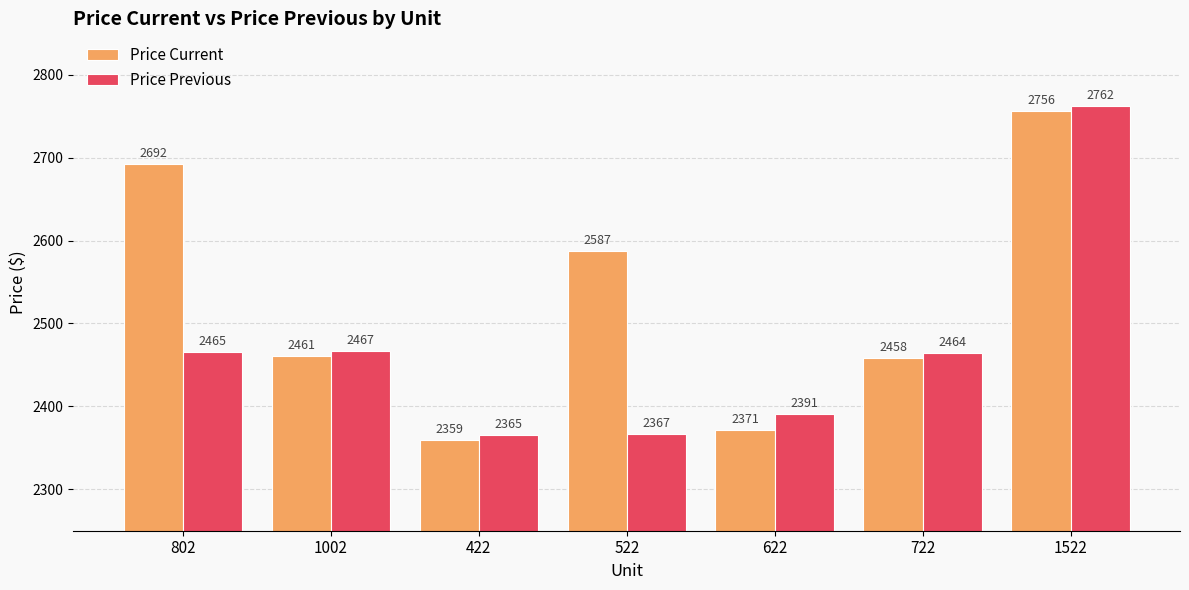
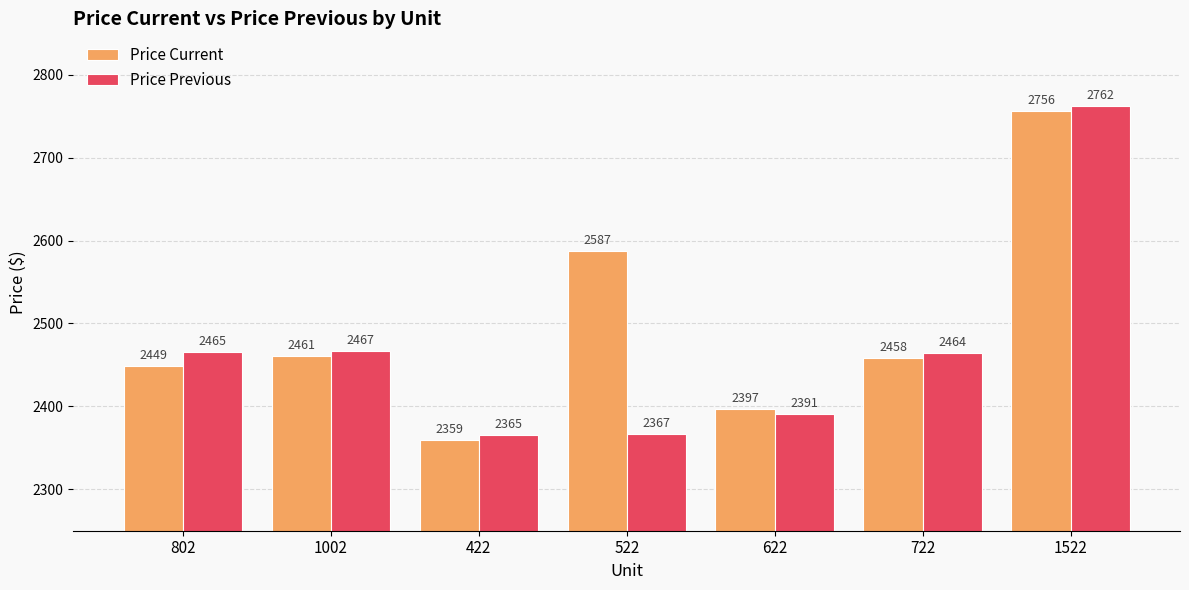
  {
    "Price Current": {
-     "802": 2692,
+     "802": 2449,
      "1002": 2461,
      "422": 2359,
      "522": 2587,
-     "622": 2371,
+     "622": 2397,
      "722": 2458,
      "1522": 2756
    },
    "Price Previous": {
      "802": 2465,
      "1002": 2467,
      "422": 2365,
      "522": 2367,
      "622": 2391,
      "722": 2464,
      "1522": 2762
    }
  }
